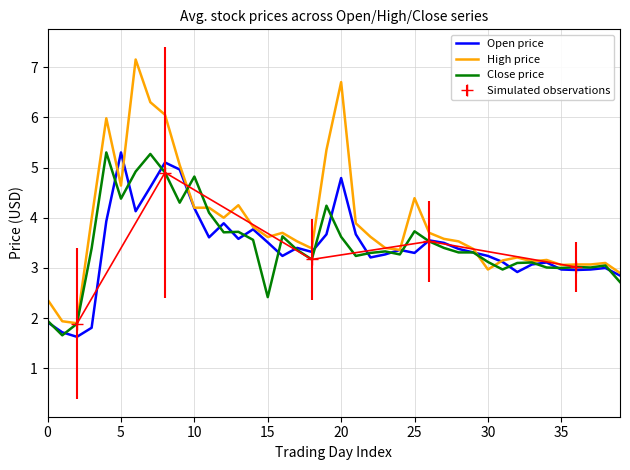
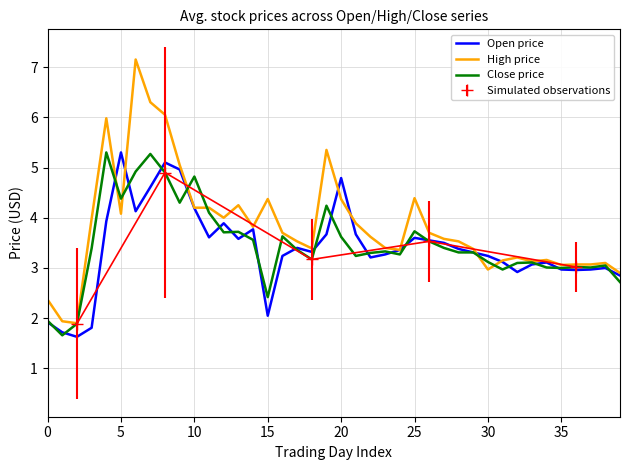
  {
    "Open price": {
      "5": 5.3,
-     "15": 3.5,
+     "15": 2.1,
      "20": 4.8,
-     "25": 3.3,
+     "25": 3.6,
      "30": 3.2
    },
    "High price": {
      "0": 2.4,
-     "5": 4.6,
-     "15": 3.6,
-     "20": 6.7,
+     "5": 4.1,
+     "15": 4.4,
+     "20": 4.4,
      "25": 4.4,
      "30": 3.0,
      "35": 3.1
    },
    "Close price": {
      "5": 4.4,
      "10": 4.8,
      "15": 2.4,
      "20": 3.6,
      "25": 3.7,
      "30": 3.1
    }
  }
